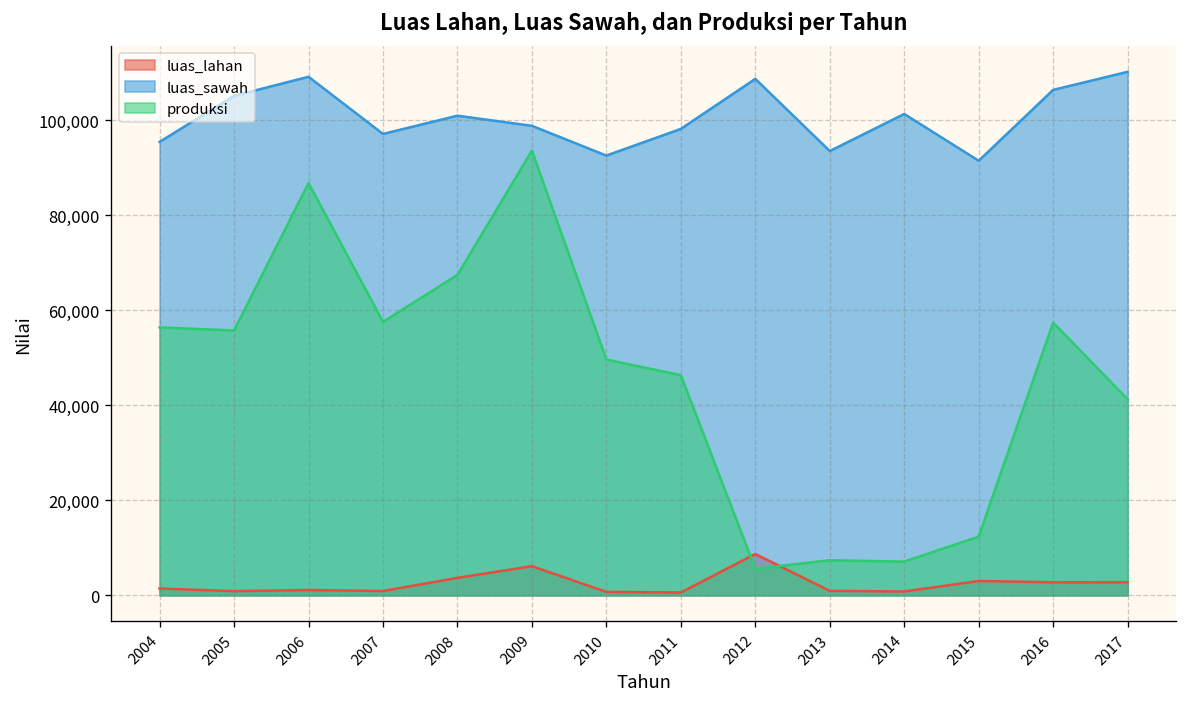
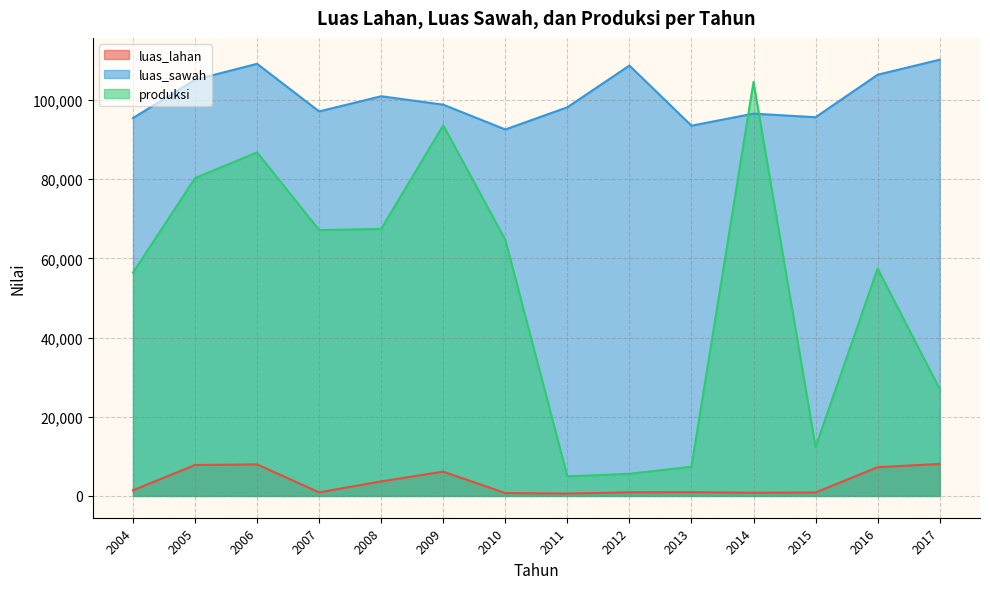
  {
    "luas_lahan": {
      "2004": "1,000",
-     "2005": "1,000",
-     "2006": "1,000",
+     "2005": "8,000",
+     "2006": "8,000",
      "2007": "1,000",
      "2008": "4,000",
      "2009": "6,000",
      "2010": "1,000",
      "2011": "1,000",
-     "2012": "9,000",
+     "2012": "1,000",
      "2013": "1,000",
      "2014": "1,000",
-     "2015": "3,000",
-     "2016": "3,000",
-     "2017": "3,000"
+     "2015": "1,000",
+     "2016": "7,000",
+     "2017": "8,000"
    },
    "luas_sawah": {
      "2004": "95,000",
      "2006": "109,000",
      "2007": "97,000",
      "2008": "101,000",
      "2009": "99,000",
      "2010": "93,000",
      "2011": "98,000",
      "2012": "109,000",
      "2013": "94,000",
-     "2014": "101,000",
-     "2015": "91,000",
+     "2014": "97,000",
+     "2015": "96,000",
      "2016": "106,000",
      "2017": "110,000"
    },
    "produksi": {
      "2004": "56,000",
-     "2005": "56,000",
+     "2005": "80,000",
      "2006": "87,000",
-     "2007": "58,000",
+     "2007": "67,000",
      "2008": "67,000",
      "2009": "94,000",
-     "2010": "50,000",
-     "2011": "46,000",
+     "2010": "65,000",
+     "2011": "5,000",
      "2012": "6,000",
      "2013": "7,000",
-     "2014": "7,000",
+     "2014": "105,000",
      "2015": "12,000",
      "2016": "57,000",
-     "2017": "41,000"
+     "2017": "27,000"
    }
  }
